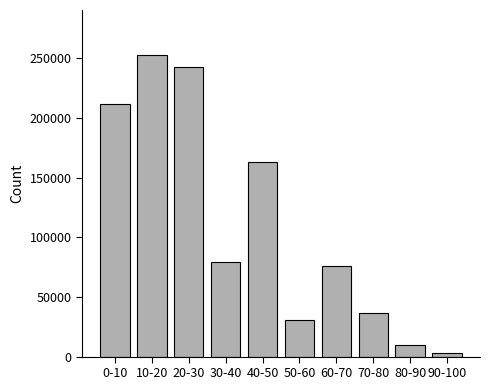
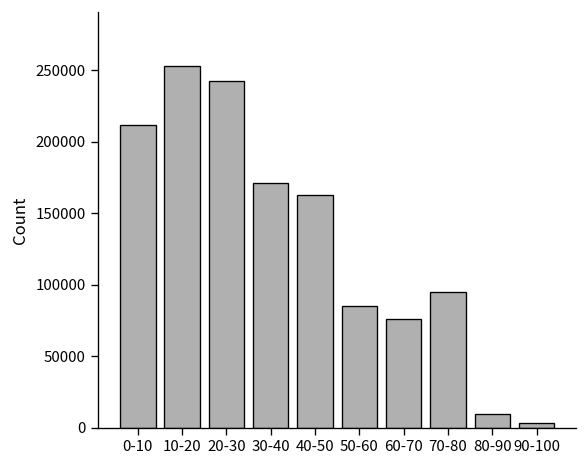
  {
    "0-10": 212000,
    "10-20": 253000,
    "20-30": 242000,
-   "30-40": 79000,
+   "30-40": 171000,
    "40-50": 163000,
-   "50-60": 31000,
+   "50-60": 85000,
    "60-70": 76000,
-   "70-80": 36000,
+   "70-80": 95000,
    "80-90": 10000,
    "90-100": 3000
  }
